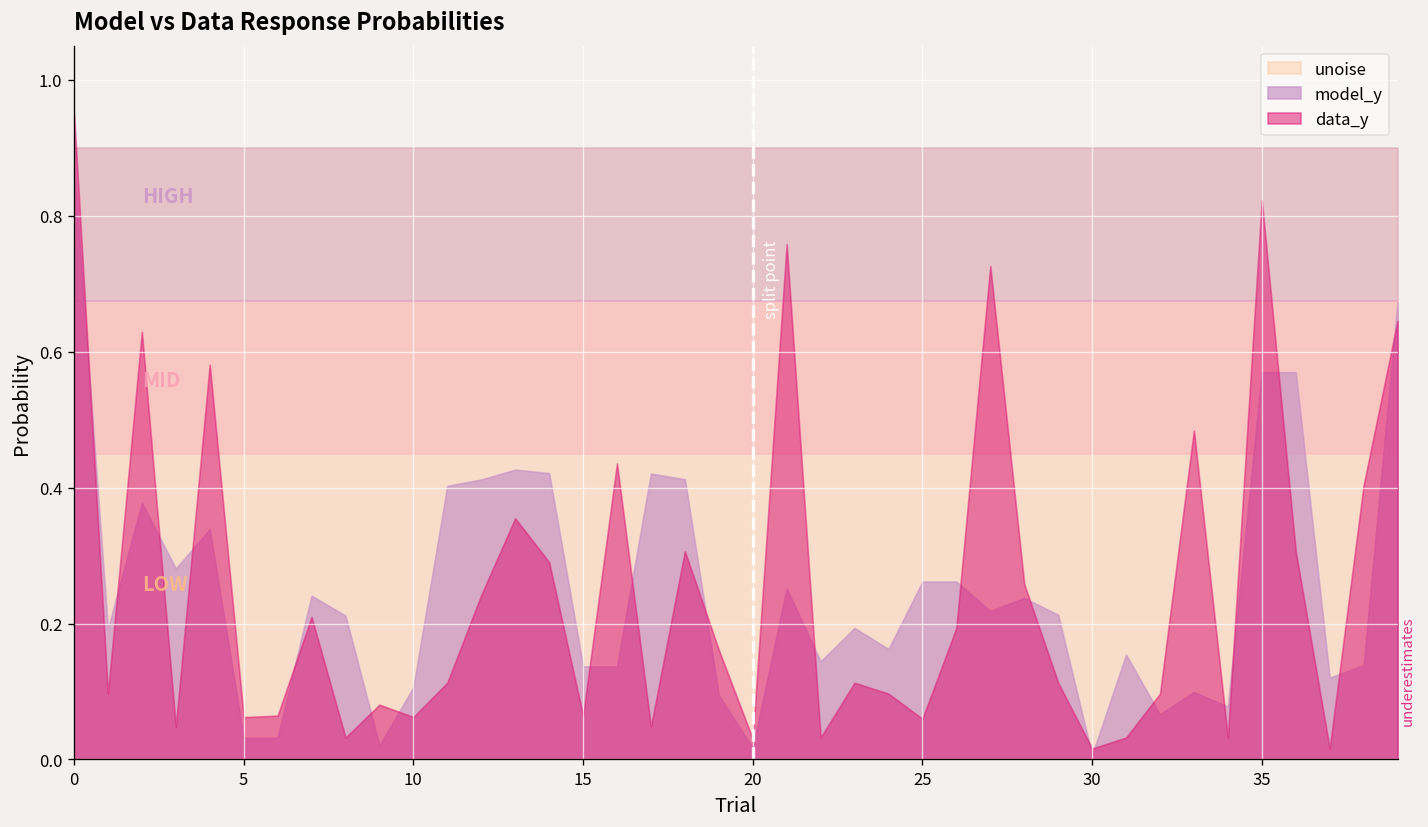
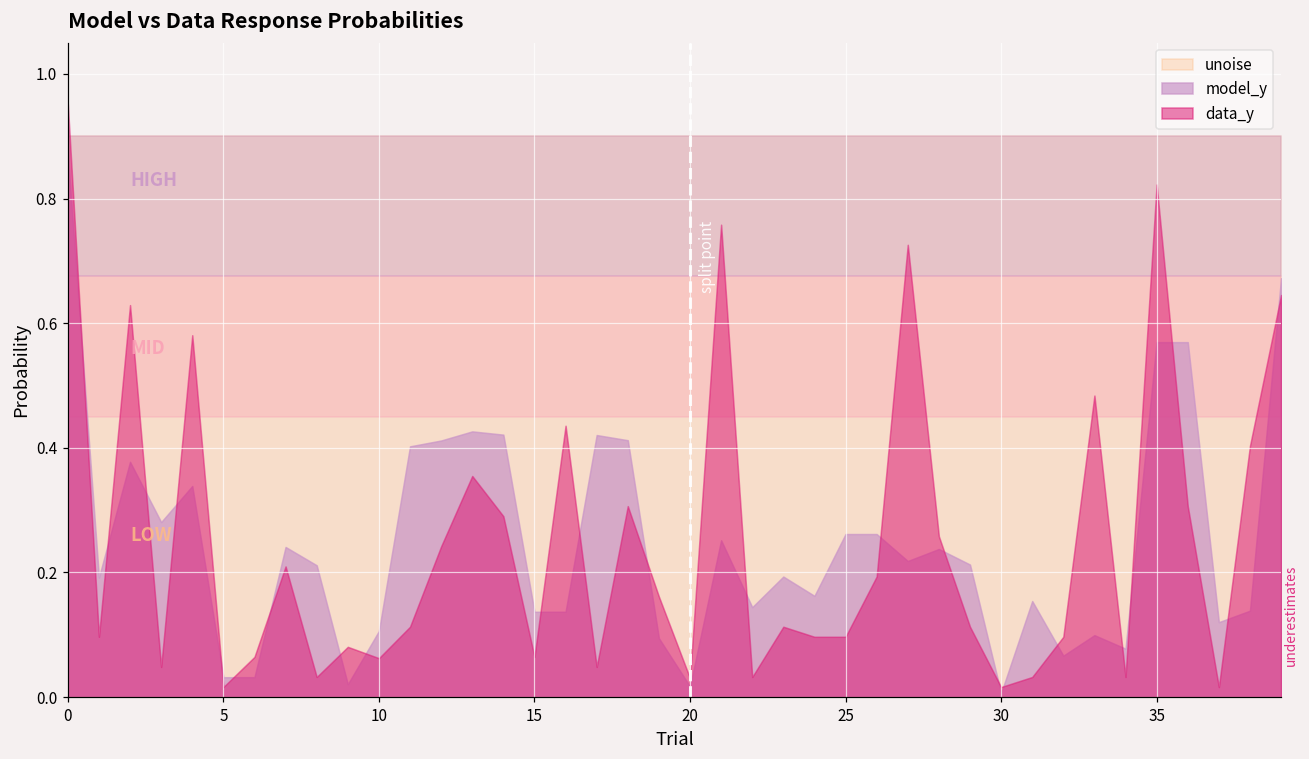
  {
    "data_y": {
      "0": 0.95,
-     "5": 0.06,
+     "5": 0.02,
      "10": 0.06,
      "15": 0.06,
      "20": 0.03,
-     "25": 0.06,
+     "25": 0.10,
      "30": 0.02,
      "35": 0.82
    }
  }
